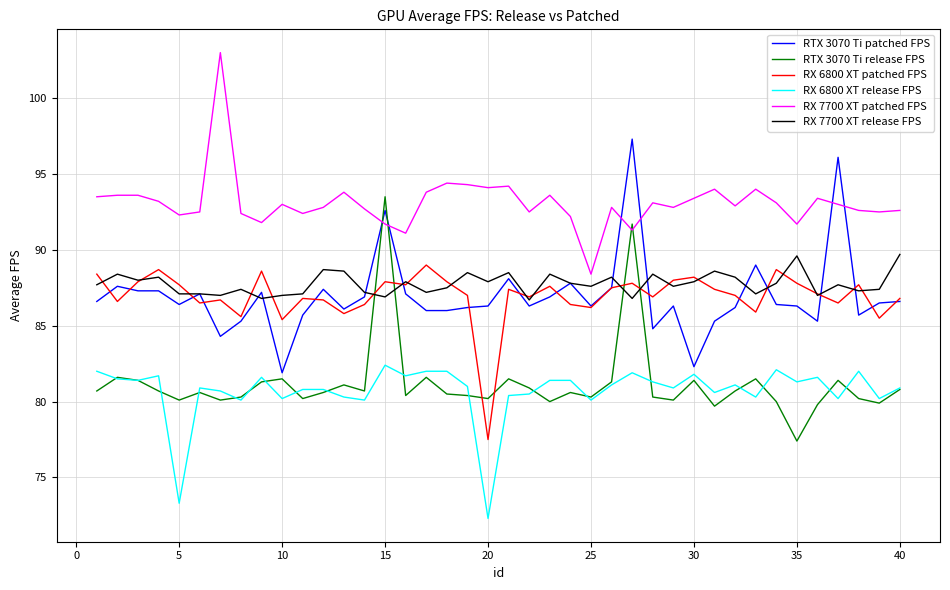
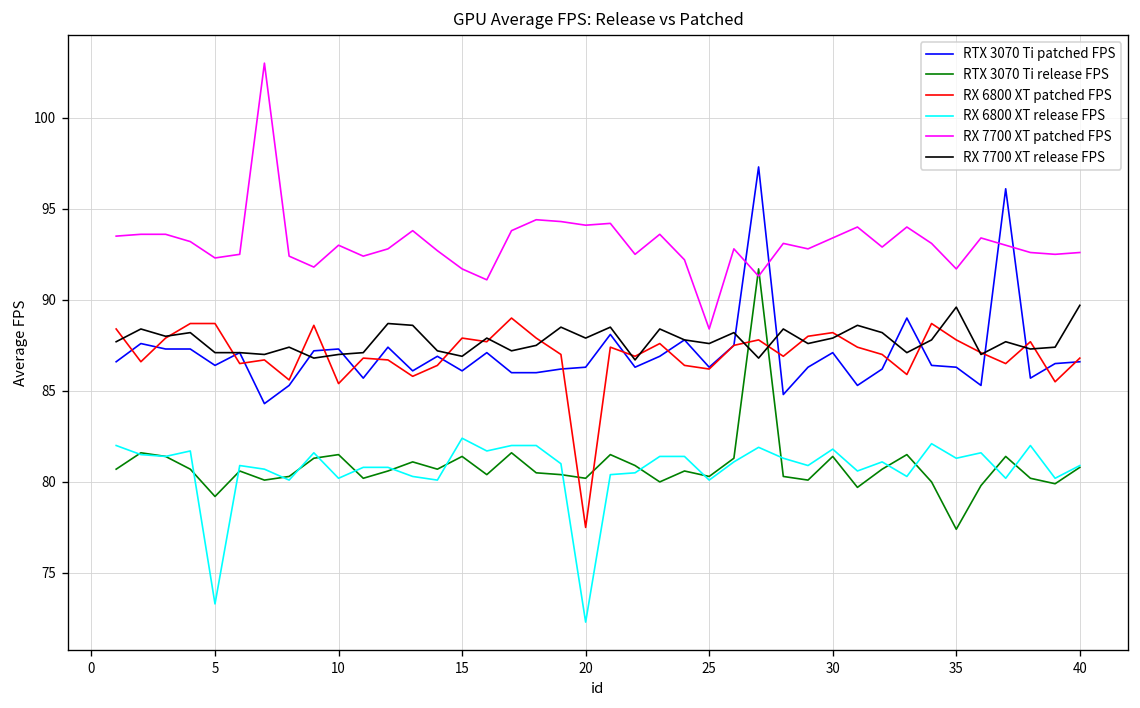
  {
    "RTX 3070 Ti patched FPS": {
      "5": 86.4,
-     "10": 81.9,
-     "15": 92.6,
+     "10": 87.3,
+     "15": 86.1,
      "20": 86.3,
-     "30": 82.3,
+     "30": 87.1,
      "35": 86.3,
      "40": 86.6
    },
    "RTX 3070 Ti release FPS": {
-     "5": 80.1,
+     "5": 79.2,
      "10": 81.5,
-     "15": 93.5,
+     "15": 81.4,
      "20": 80.2,
      "25": 80.3,
      "30": 81.4,
      "35": 77.4
    },
    "RX 6800 XT patched FPS": {
-     "5": 87.7,
+     "5": 88.7,
      "10": 85.4,
      "15": 87.9,
      "20": 77.5,
      "30": 88.2,
      "35": 87.8,
      "40": 86.8
    },
    "RX 6800 XT release FPS": {
      "5": 73.3,
      "10": 80.2,
      "15": 82.4,
      "20": 72.3,
      "25": 80.1,
      "30": 81.8,
      "35": 81.3
    },
    "RX 7700 XT patched FPS": {
      "5": 92.3,
      "10": 93.0,
      "15": 91.7,
      "20": 94.1,
      "25": 88.4,
      "30": 93.4,
      "35": 91.7,
      "40": 92.6
    },
    "RX 7700 XT release FPS": {
      "5": 87.1,
      "10": 87.0,
      "15": 86.9,
      "20": 87.9,
      "25": 87.6,
      "30": 87.9,
      "35": 89.6,
      "40": 89.7
    }
  }
